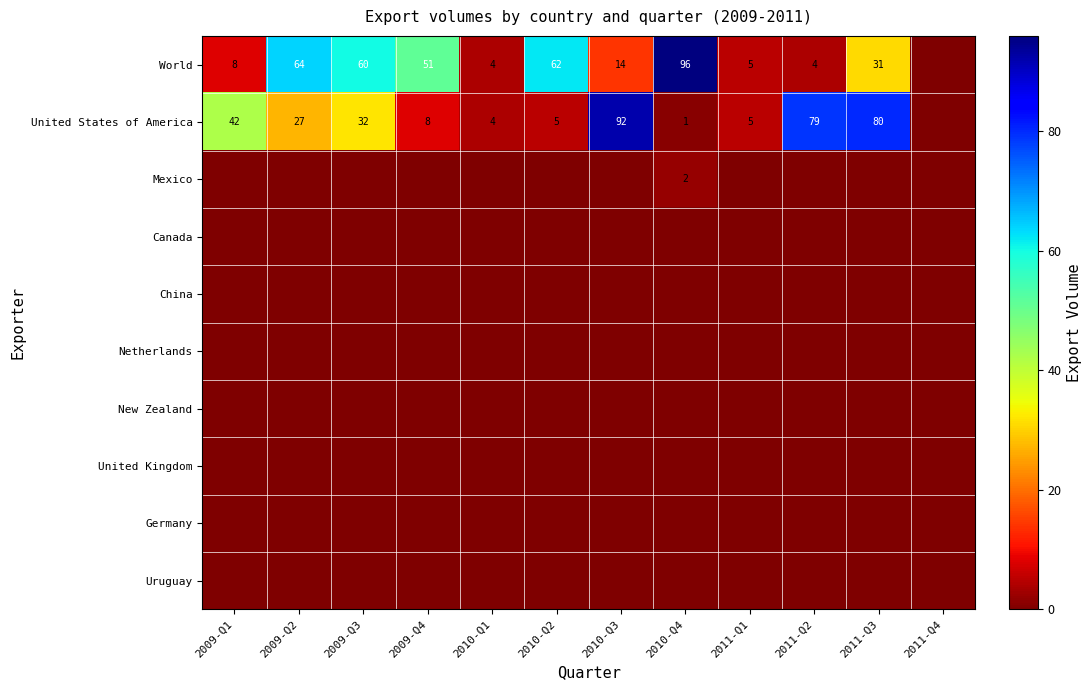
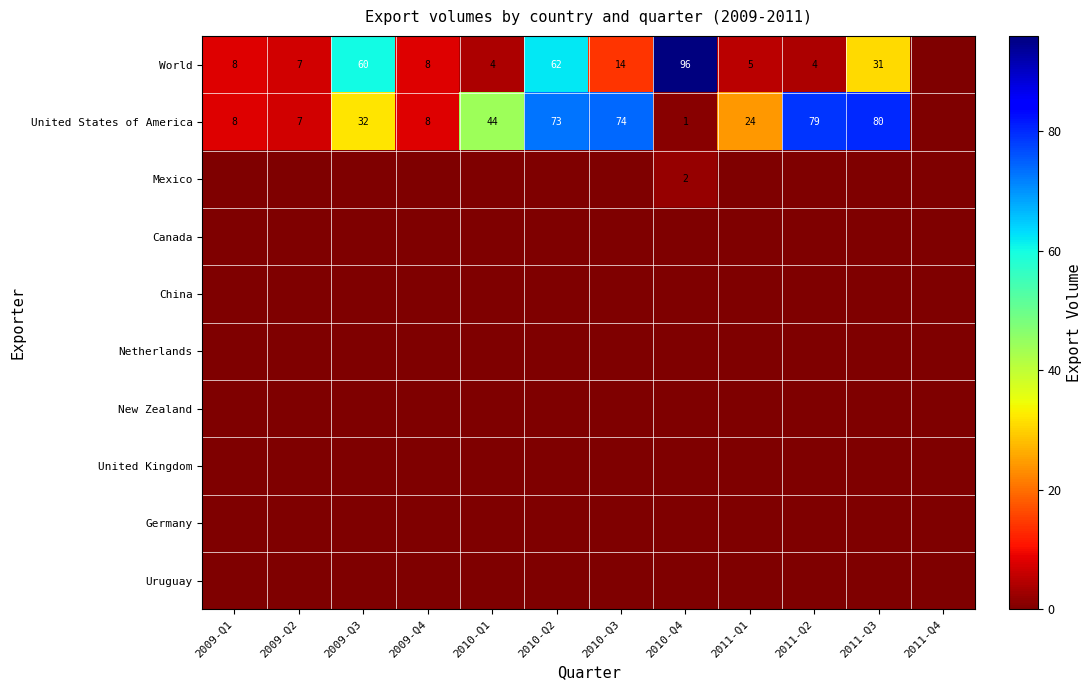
  {
    "World": {
      "2009-Q1": 8,
-     "2009-Q2": 64,
+     "2009-Q2": 7,
      "2009-Q3": 60,
-     "2009-Q4": 51,
+     "2009-Q4": 8,
      "2010-Q1": 4,
      "2010-Q2": 62,
      "2010-Q3": 14,
      "2010-Q4": 96,
      "2011-Q1": 5,
      "2011-Q2": 4,
      "2011-Q3": 31
    },
    "United States of America": {
-     "2009-Q1": 42,
-     "2009-Q2": 27,
+     "2009-Q1": 8,
+     "2009-Q2": 7,
      "2009-Q3": 32,
      "2009-Q4": 8,
-     "2010-Q1": 4,
-     "2010-Q2": 5,
-     "2010-Q3": 92,
+     "2010-Q1": 44,
+     "2010-Q2": 73,
+     "2010-Q3": 74,
      "2010-Q4": 1,
-     "2011-Q1": 5,
+     "2011-Q1": 24,
      "2011-Q2": 79,
      "2011-Q3": 80
    },
    "Mexico": {
      "2010-Q4": 2
    }
  }
